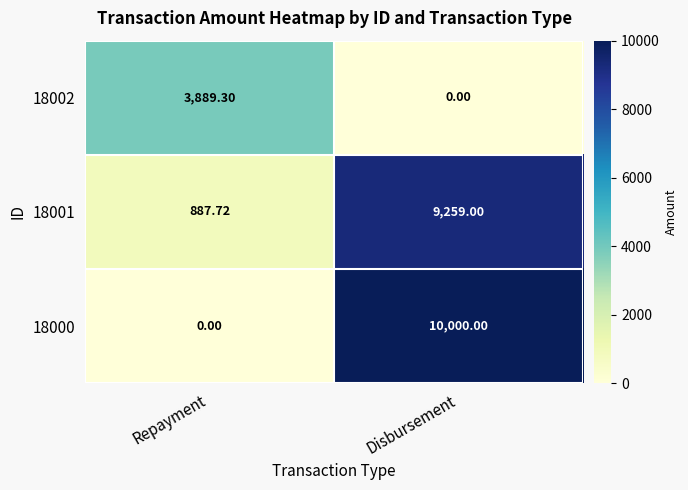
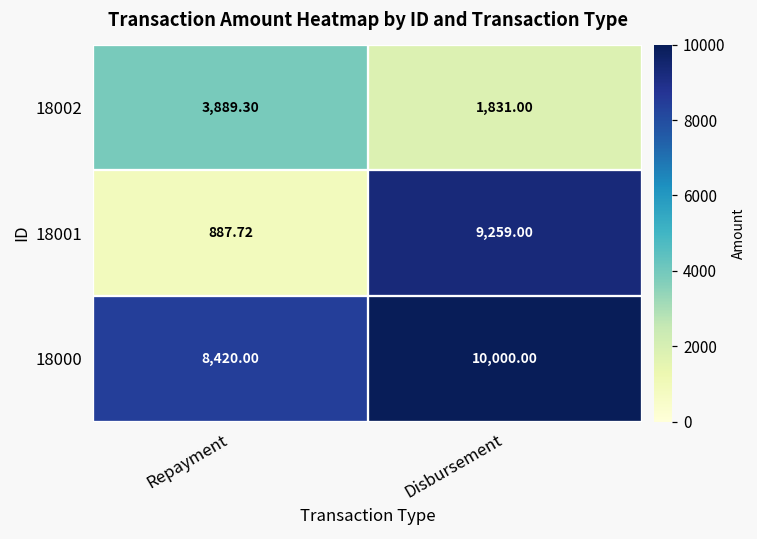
  {
    "18002": {
      "Repayment": "3,889.30",
-     "Disbursement": "0.00"
+     "Disbursement": "1,831.00"
    },
    "18001": {
      "Repayment": "887.72",
      "Disbursement": "9,259.00"
    },
    "18000": {
-     "Repayment": "0.00",
+     "Repayment": "8,420.00",
      "Disbursement": "10,000.00"
    }
  }
